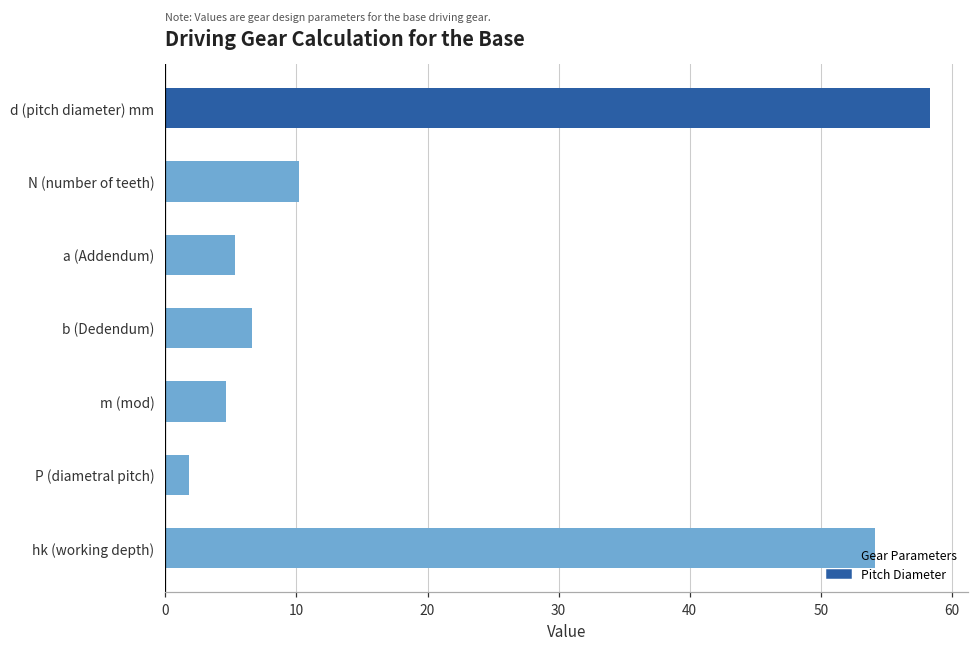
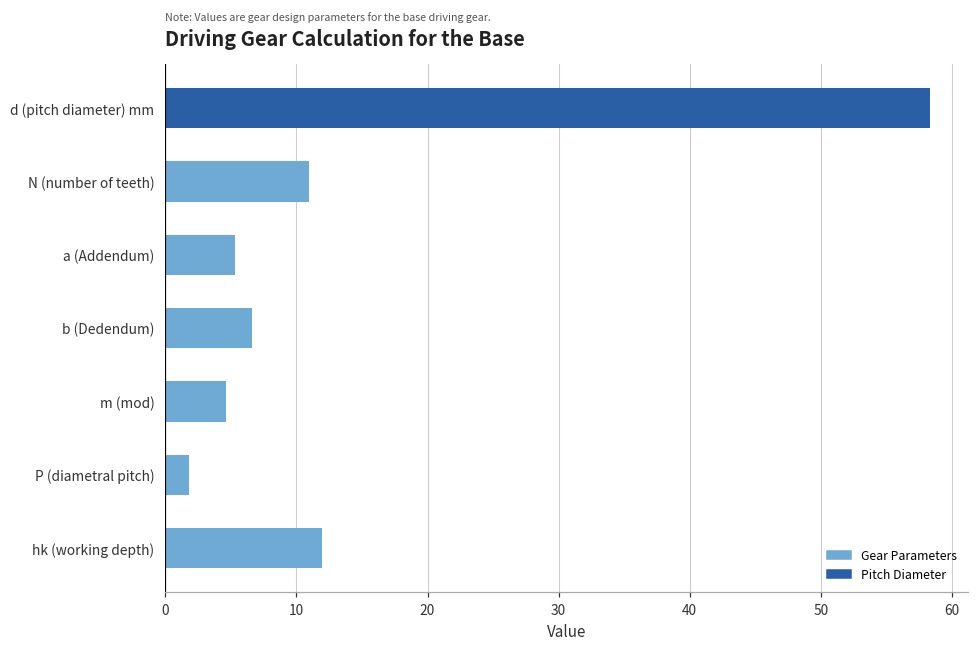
  {
    "d (pitch diameter) mm": 58.3,
-   "N (number of teeth)": 10.2,
+   "N (number of teeth)": 11.0,
    "a (Addendum)": 5.3,
    "b (Dedendum)": 6.6,
    "m (mod)": 4.6,
    "P (diametral pitch)": 1.8,
-   "hk (working depth)": 54.1
+   "hk (working depth)": 11.9
  }
